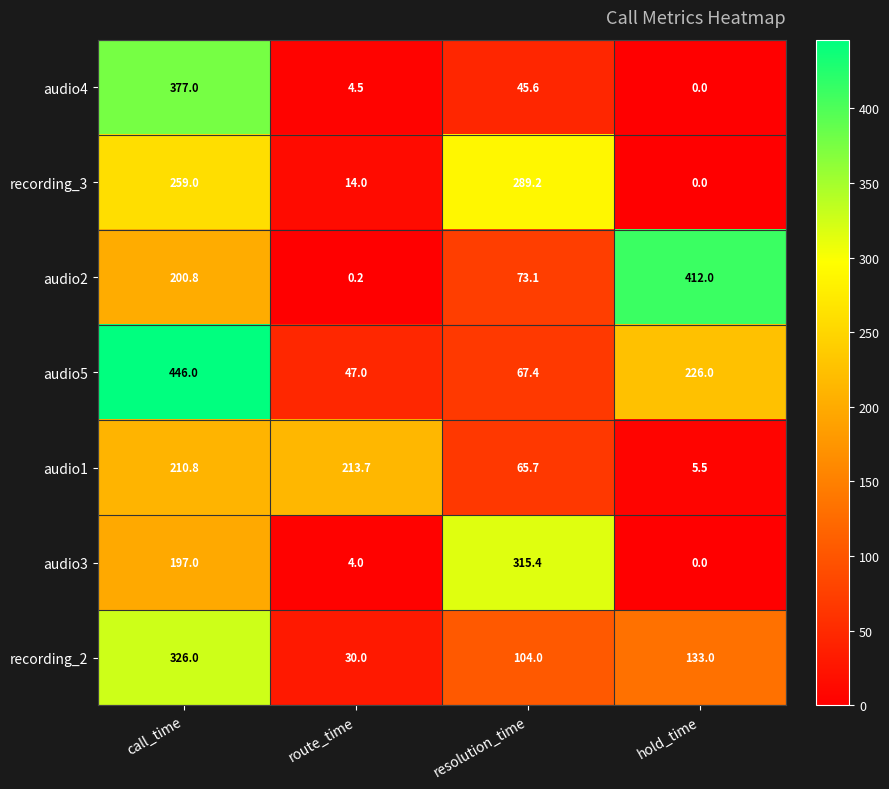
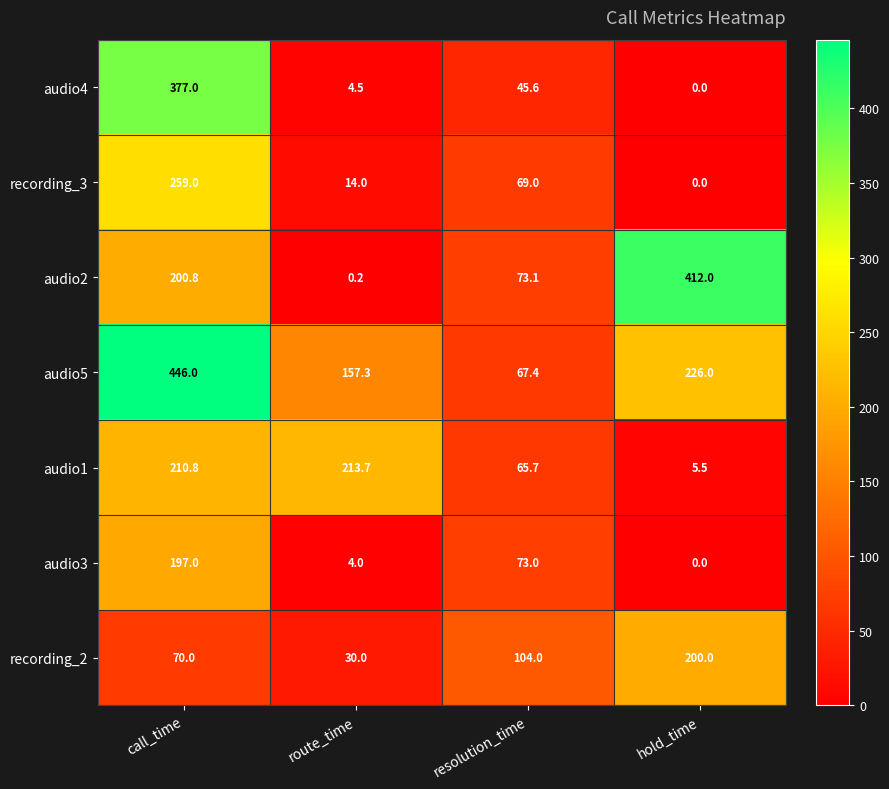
  {
    "audio4": {
      "call_time": 377.0,
      "route_time": 4.5,
      "resolution_time": 45.6,
      "hold_time": 0.0
    },
    "recording_3": {
      "call_time": 259.0,
      "route_time": 14.0,
-     "resolution_time": 289.2,
+     "resolution_time": 69.0,
      "hold_time": 0.0
    },
    "audio2": {
      "call_time": 200.8,
      "route_time": 0.2,
      "resolution_time": 73.1,
      "hold_time": 412.0
    },
    "audio5": {
      "call_time": 446.0,
-     "route_time": 47.0,
+     "route_time": 157.3,
      "resolution_time": 67.4,
      "hold_time": 226.0
    },
    "audio1": {
      "call_time": 210.8,
      "route_time": 213.7,
      "resolution_time": 65.7,
      "hold_time": 5.5
    },
    "audio3": {
      "call_time": 197.0,
      "route_time": 4.0,
-     "resolution_time": 315.4,
+     "resolution_time": 73.0,
      "hold_time": 0.0
    },
    "recording_2": {
-     "call_time": 326.0,
+     "call_time": 70.0,
      "route_time": 30.0,
      "resolution_time": 104.0,
-     "hold_time": 133.0
+     "hold_time": 200.0
    }
  }
